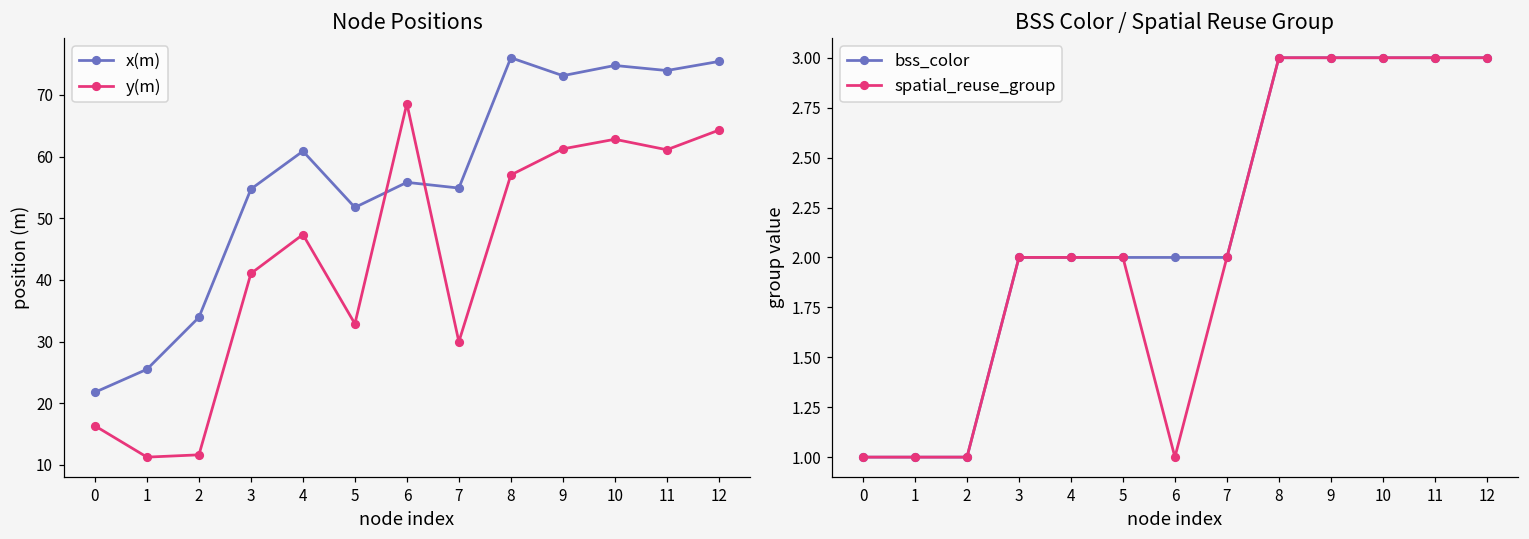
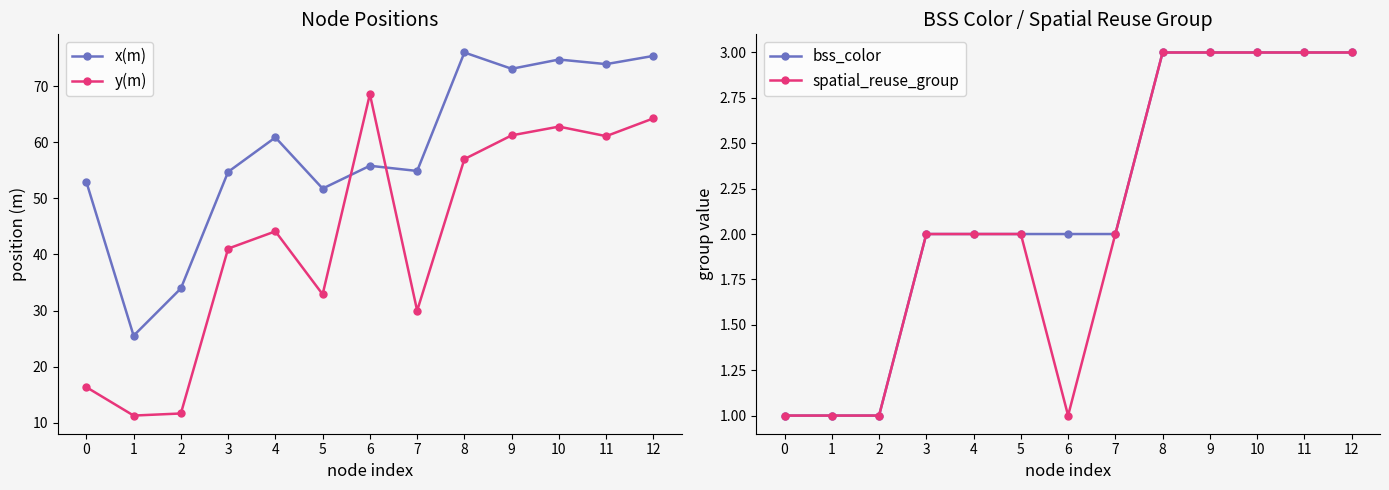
  {
    "Node Positions": {
      "x(m)": {
-       "0": 22,
+       "0": 53,
        "1": 26,
        "2": 34,
        "3": 55,
        "4": 61,
        "5": 52,
        "6": 56,
        "7": 55,
        "8": 76,
        "9": 73,
        "10": 75,
        "11": 74,
        "12": 75
      },
      "y(m)": {
        "0": 16,
        "1": 11,
        "2": 12,
        "3": 41,
-       "4": 47,
+       "4": 44,
        "5": 33,
        "6": 69,
        "7": 30,
        "8": 57,
        "9": 61,
        "10": 63,
        "11": 61,
        "12": 64
      }
    },
    "BSS Color / Spatial Reuse Group": {
      "bss_color": {
        "6": 2.00
      },
      "spatial_reuse_group": {
        "6": 1.00
      }
    }
  }
